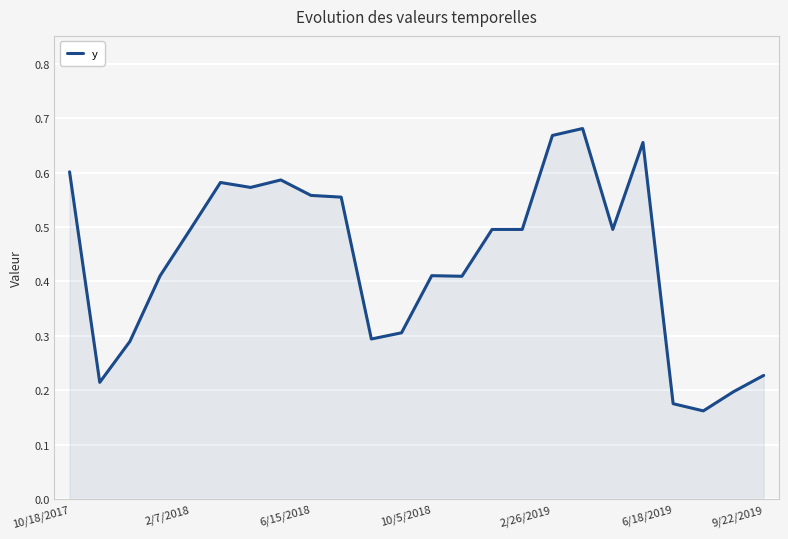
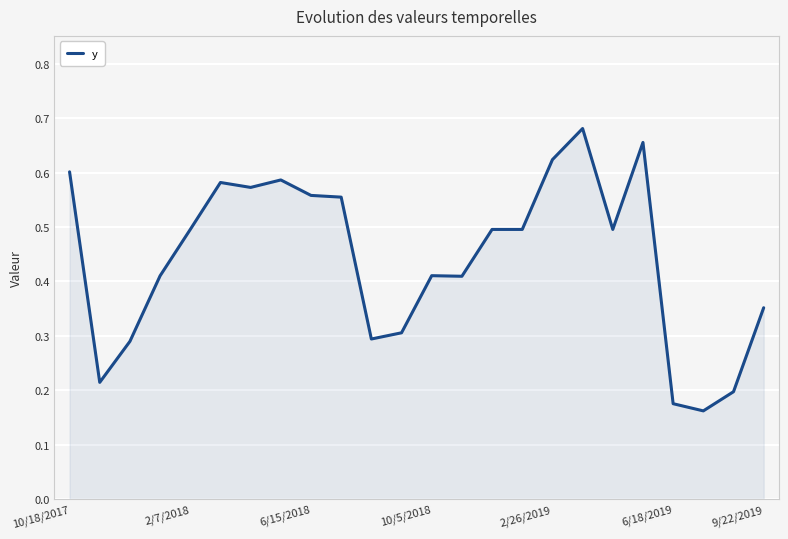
  {
    "10/18/2017": 0.60,
    "2/7/2018": 0.50,
    "6/15/2018": 0.56,
    "10/5/2018": 0.41,
-   "2/26/2019": 0.67,
+   "2/26/2019": 0.62,
    "6/18/2019": 0.18,
-   "9/22/2019": 0.23
+   "9/22/2019": 0.35
  }
